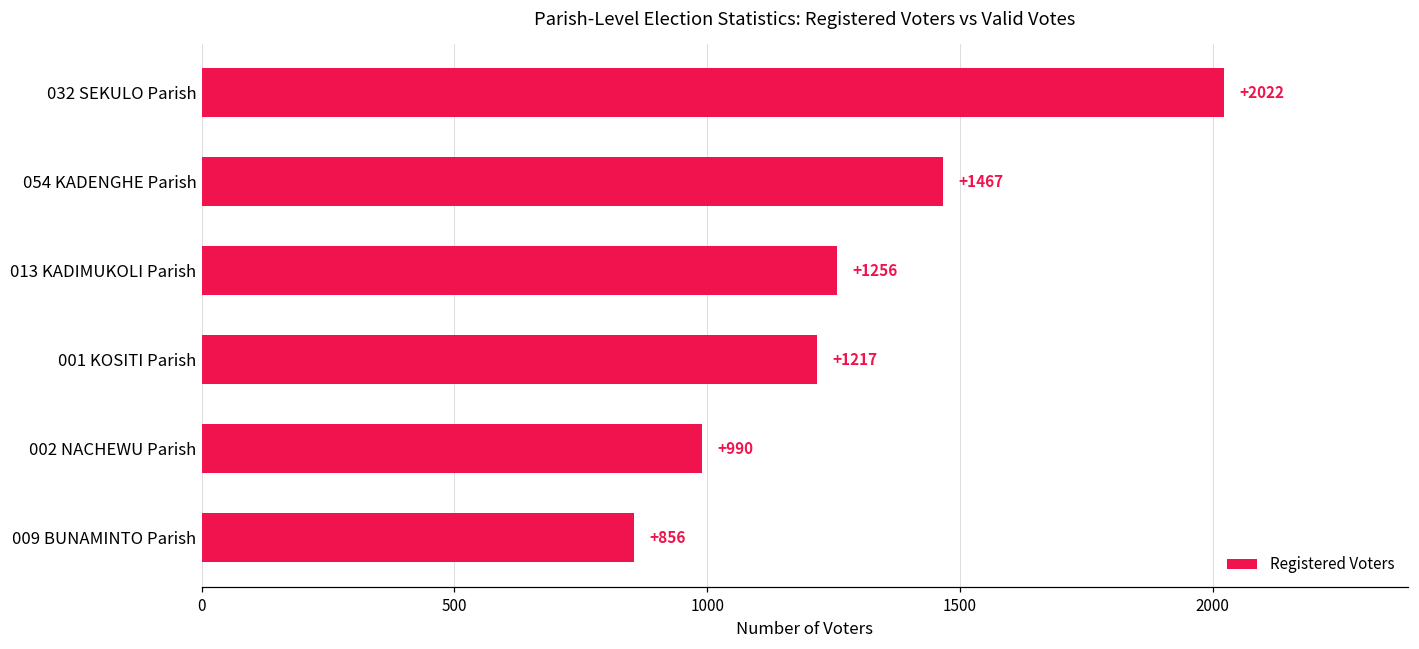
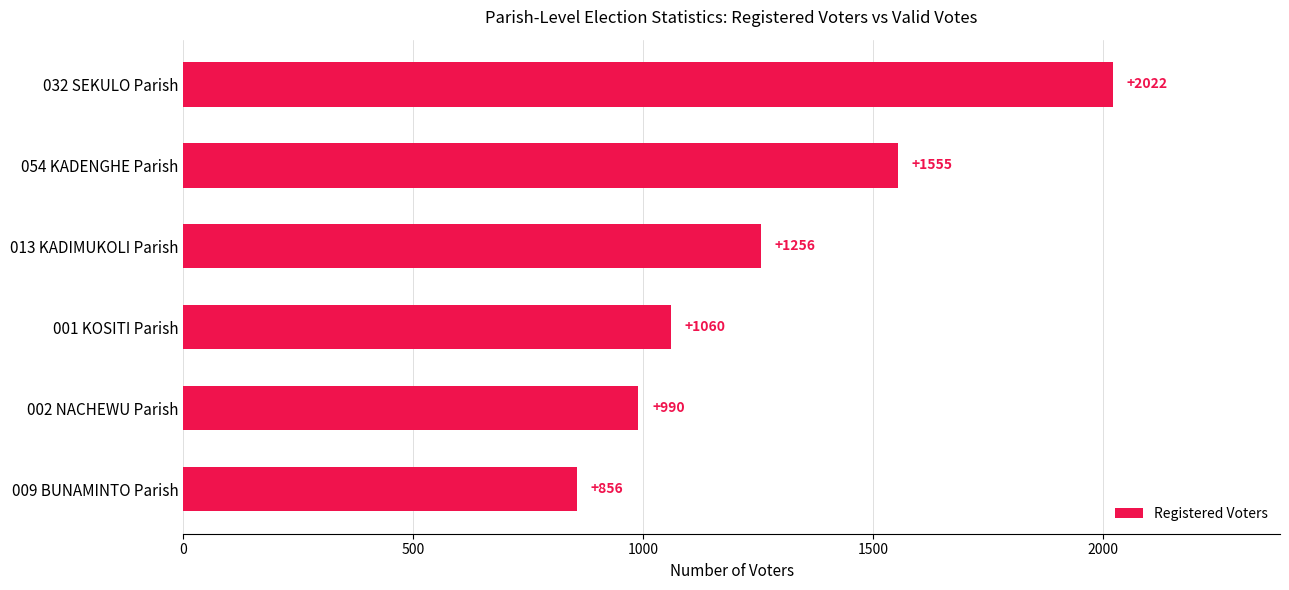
  {
    "032 SEKULO Parish": "+2022",
-   "054 KADENGHE Parish": "+1467",
+   "054 KADENGHE Parish": "+1555",
    "013 KADIMUKOLI Parish": "+1256",
-   "001 KOSITI Parish": "+1217",
+   "001 KOSITI Parish": "+1060",
    "002 NACHEWU Parish": "+990",
    "009 BUNAMINTO Parish": "+856"
  }
